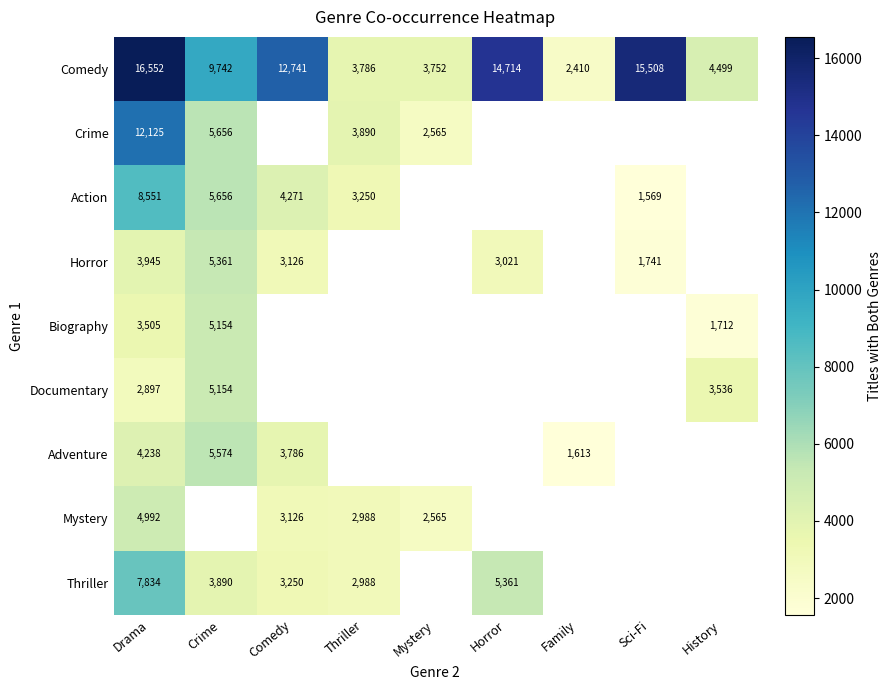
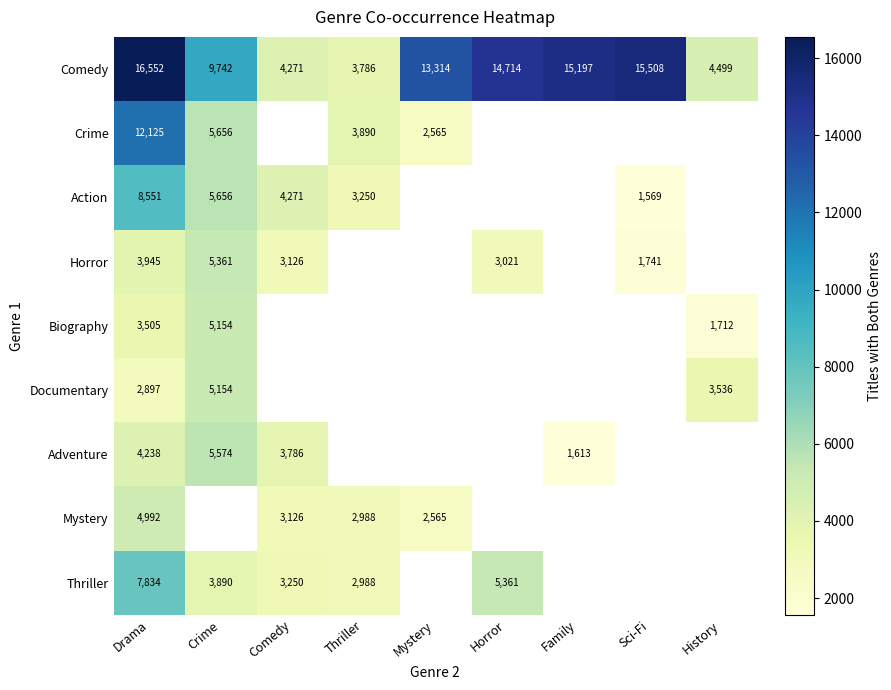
  {
    "Comedy": {
      "Drama": "16,552",
      "Crime": "9,742",
-     "Comedy": "12,741",
+     "Comedy": "4,271",
      "Thriller": "3,786",
-     "Mystery": "3,752",
+     "Mystery": "13,314",
      "Horror": "14,714",
-     "Family": "2,410",
+     "Family": "15,197",
      "Sci-Fi": "15,508",
      "History": "4,499"
    },
    "Crime": {
      "Drama": "12,125",
      "Crime": "5,656",
      "Thriller": "3,890",
      "Mystery": "2,565"
    },
    "Action": {
      "Drama": "8,551",
      "Crime": "5,656",
      "Comedy": "4,271",
      "Thriller": "3,250",
      "Sci-Fi": "1,569"
    },
    "Horror": {
      "Drama": "3,945",
      "Crime": "5,361",
      "Comedy": "3,126",
      "Horror": "3,021",
      "Sci-Fi": "1,741"
    },
    "Biography": {
      "Drama": "3,505",
      "Crime": "5,154",
      "History": "1,712"
    },
    "Documentary": {
      "Drama": "2,897",
      "Crime": "5,154",
      "History": "3,536"
    },
    "Adventure": {
      "Drama": "4,238",
      "Crime": "5,574",
      "Comedy": "3,786",
      "Family": "1,613"
    },
    "Mystery": {
      "Drama": "4,992",
      "Comedy": "3,126",
      "Thriller": "2,988",
      "Mystery": "2,565"
    },
    "Thriller": {
      "Drama": "7,834",
      "Crime": "3,890",
      "Comedy": "3,250",
      "Thriller": "2,988",
      "Horror": "5,361"
    }
  }
